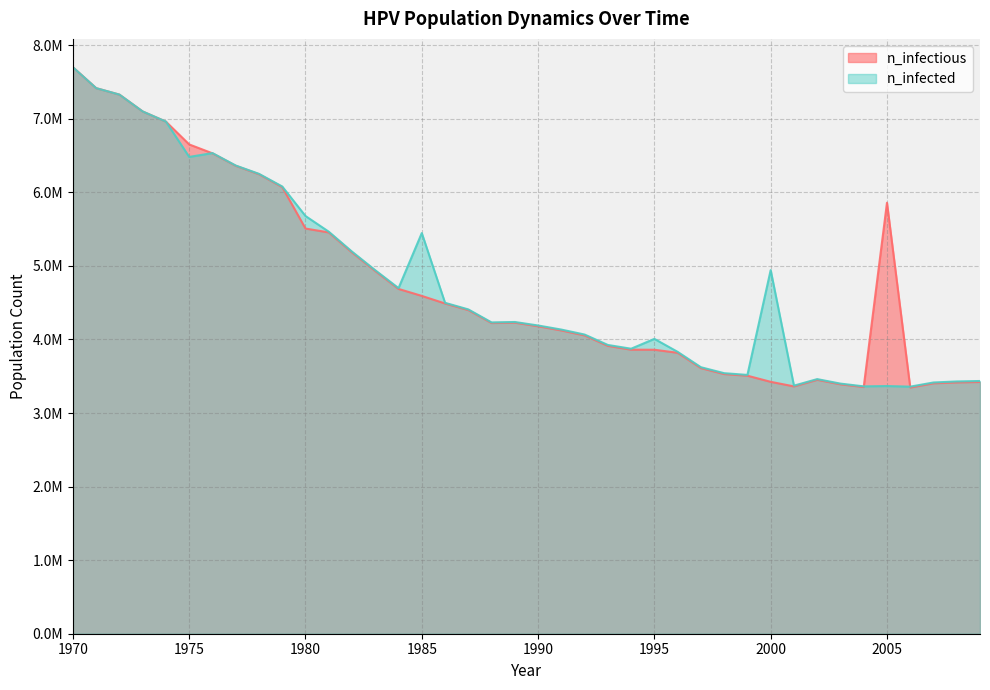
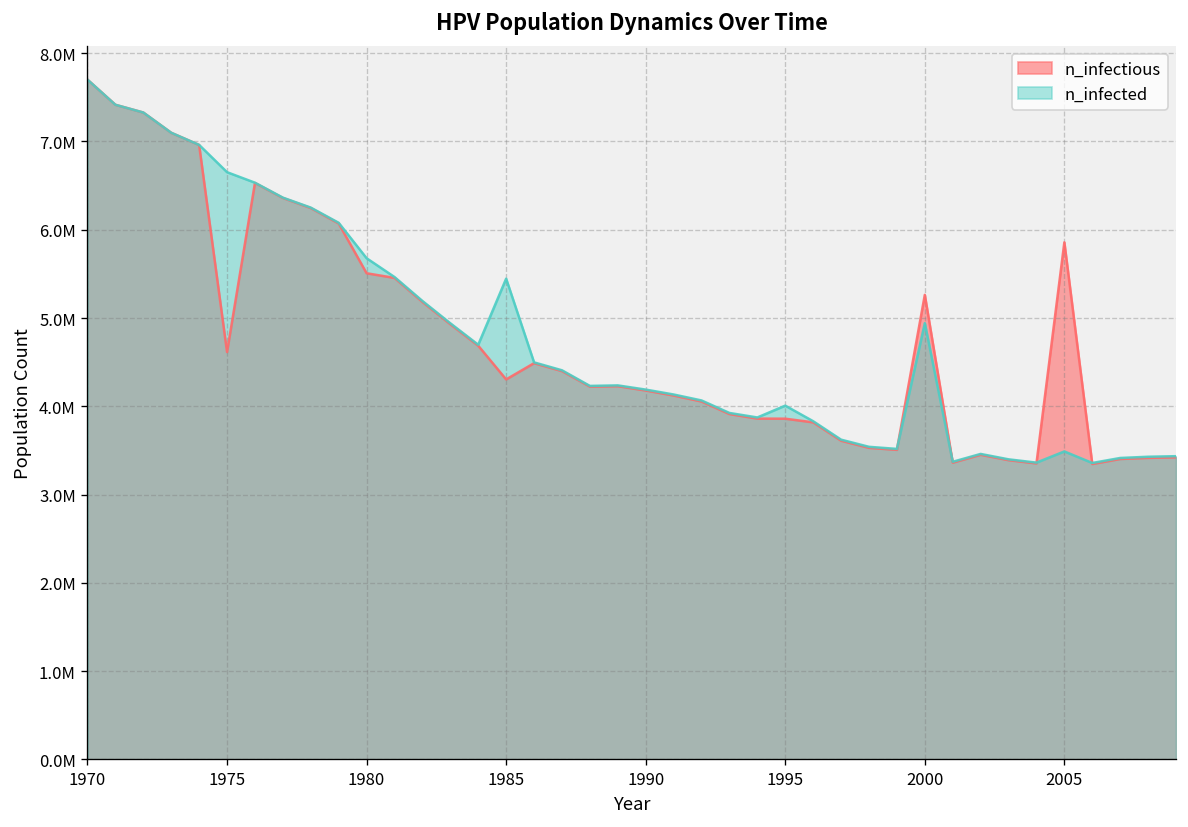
  {
    "n_infectious": {
-     "1975": 6700000,
+     "1975": 4600000,
      "1980": 5500000,
-     "1985": 4600000,
+     "1985": 4300000,
      "1995": 3900000,
-     "2000": 3400000,
+     "2000": 5300000,
      "2005": 5900000
    },
    "n_infected": {
-     "1975": 6500000,
+     "1975": 6700000,
      "1980": 5700000,
      "1985": 5400000,
      "1995": 4000000,
      "2000": 4900000,
-     "2005": 3400000
+     "2005": 3500000
    }
  }
